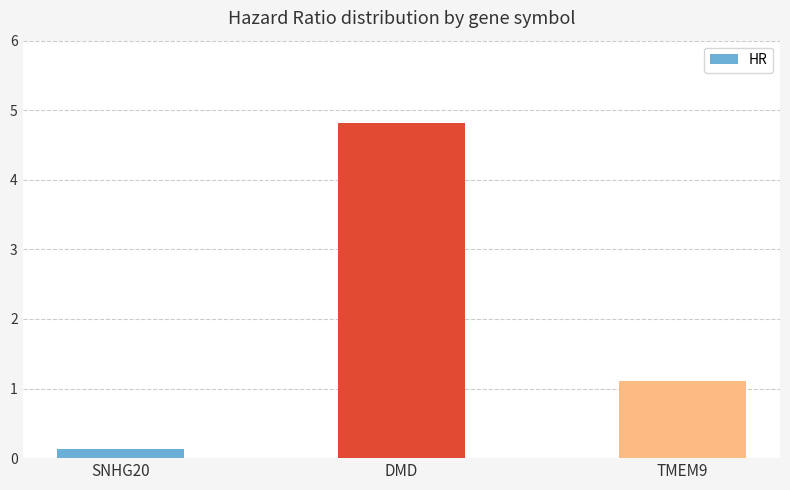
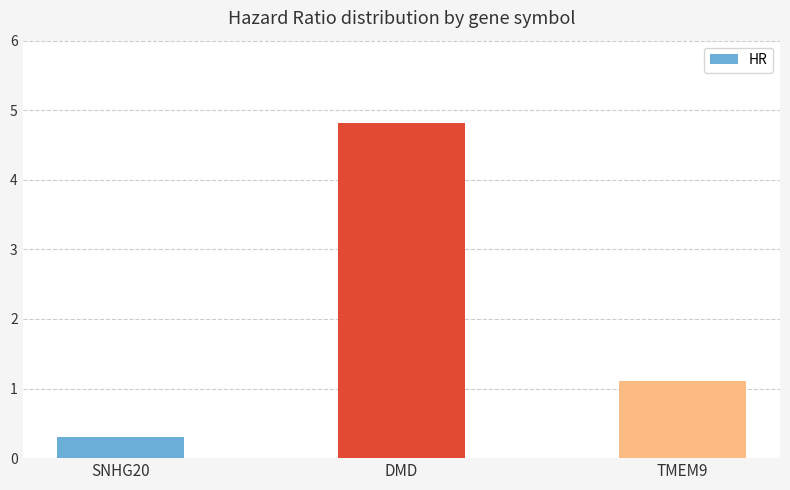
  {
-   "SNHG20": 0.1,
+   "SNHG20": 0.3,
    "DMD": 4.8,
    "TMEM9": 1.1
  }
